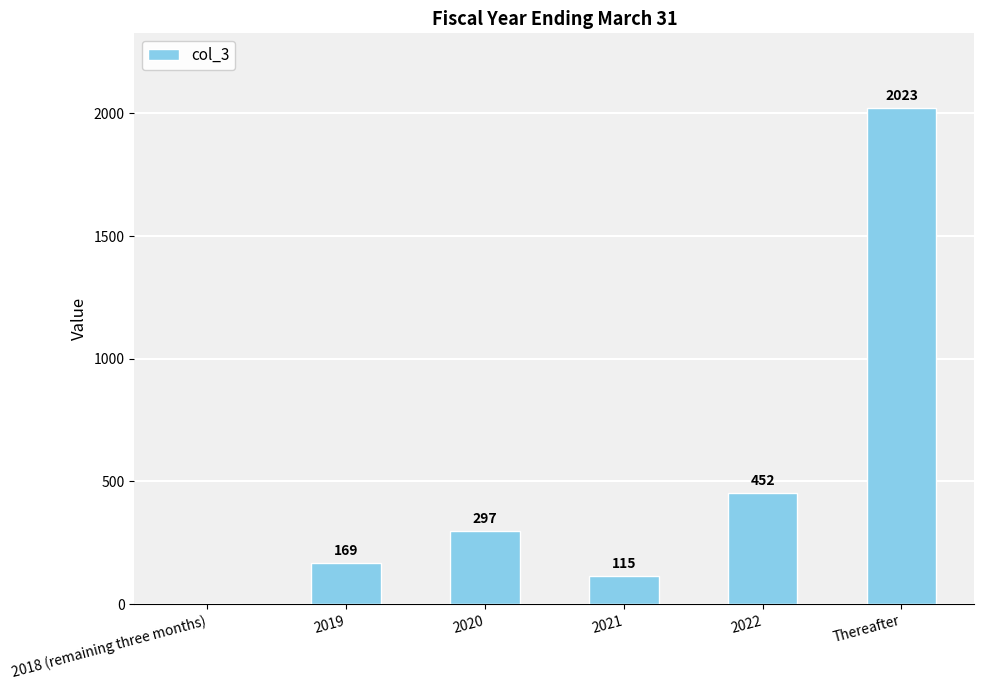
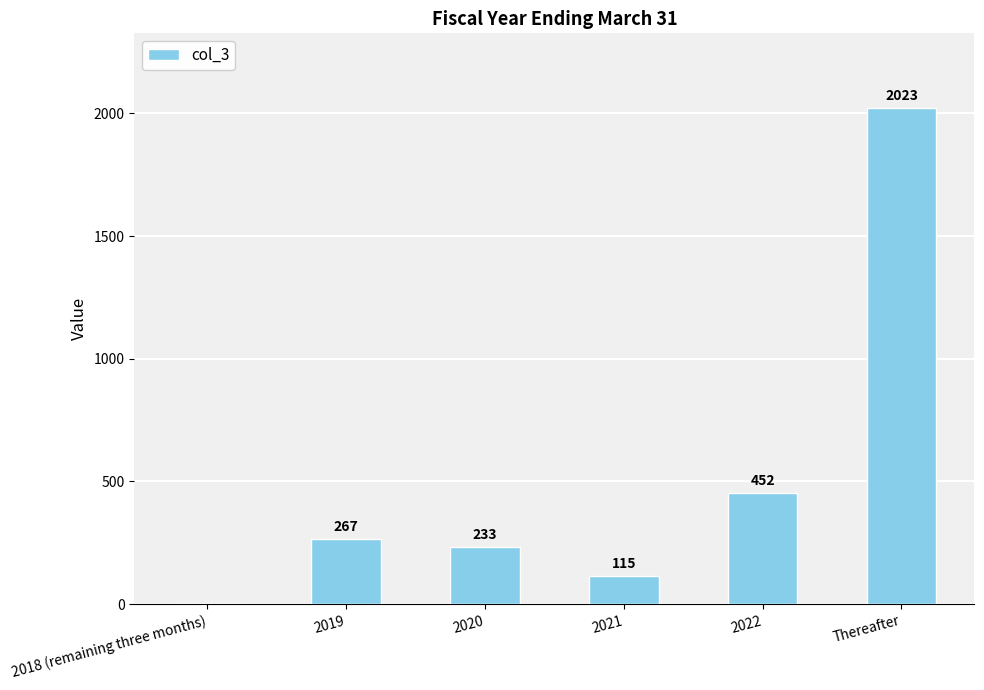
  {
-   "2019": 169,
-   "2020": 297,
+   "2019": 267,
+   "2020": 233,
    "2021": 115,
    "2022": 452,
    "Thereafter": 2023
  }
